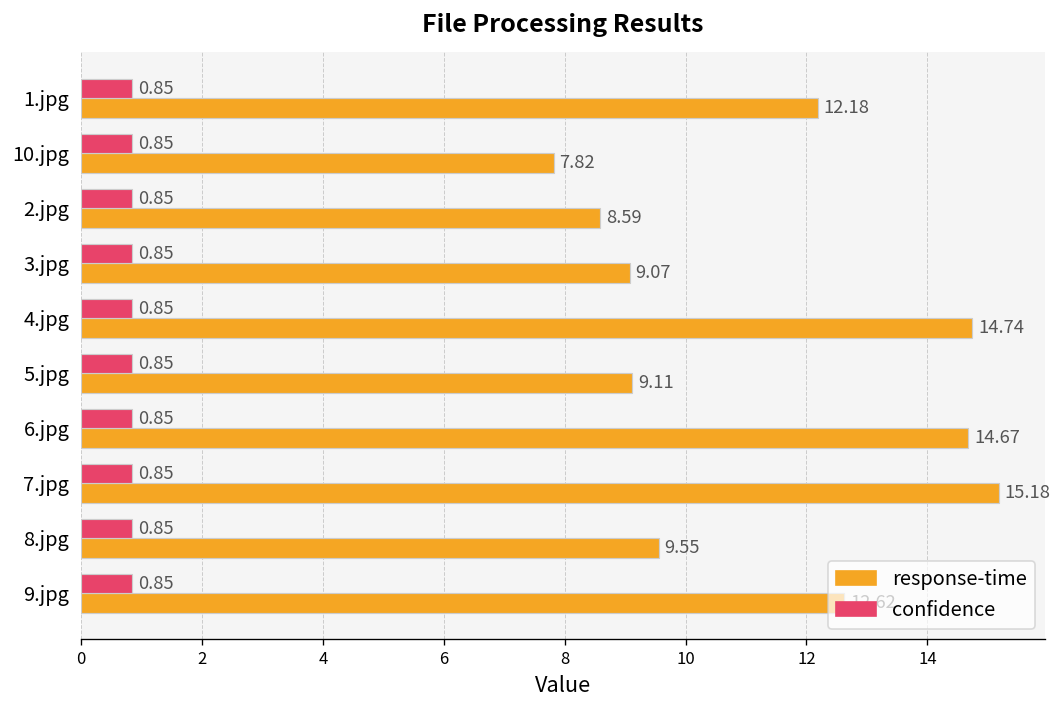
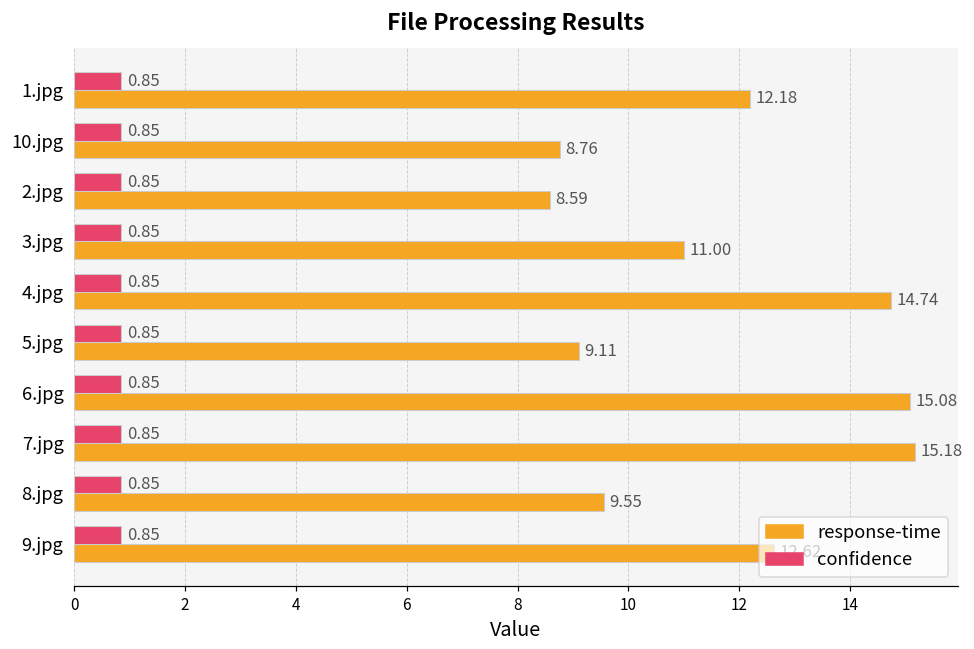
  {
    "response-time": {
      "1.jpg": 12.18,
-     "10.jpg": 7.82,
+     "10.jpg": 8.76,
      "2.jpg": 8.59,
-     "3.jpg": 9.07,
+     "3.jpg": 11.00,
      "4.jpg": 14.74,
      "5.jpg": 9.11,
-     "6.jpg": 14.67,
+     "6.jpg": 15.08,
      "7.jpg": 15.18,
      "8.jpg": 9.55
    },
    "confidence": {
      "1.jpg": 0.85,
      "10.jpg": 0.85,
      "2.jpg": 0.85,
      "3.jpg": 0.85,
      "4.jpg": 0.85,
      "5.jpg": 0.85,
      "6.jpg": 0.85,
      "7.jpg": 0.85,
      "8.jpg": 0.85,
      "9.jpg": 0.85
    }
  }
